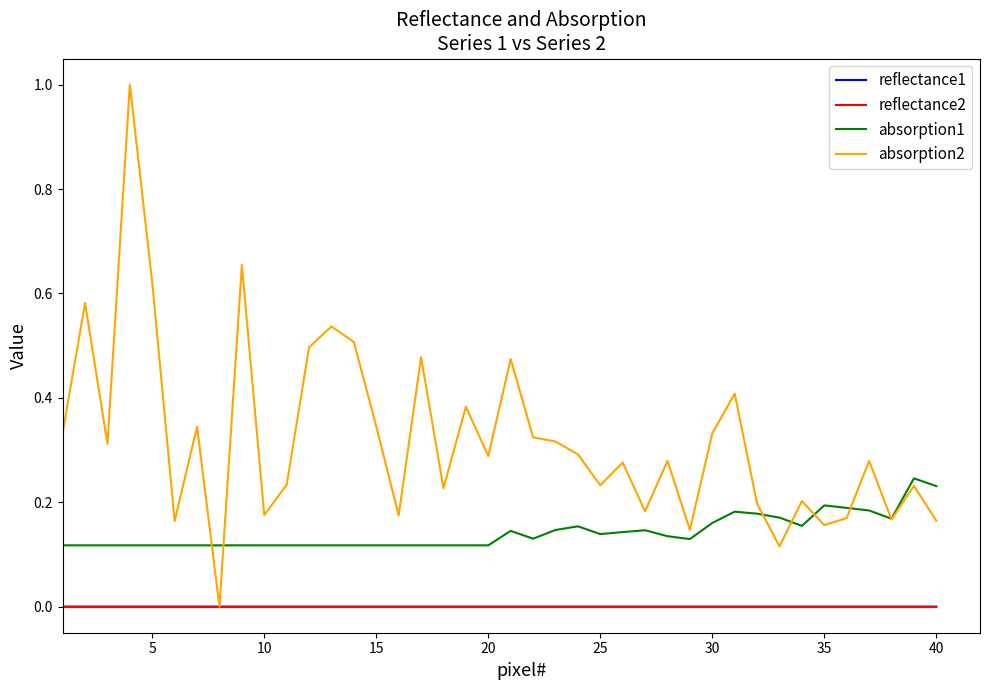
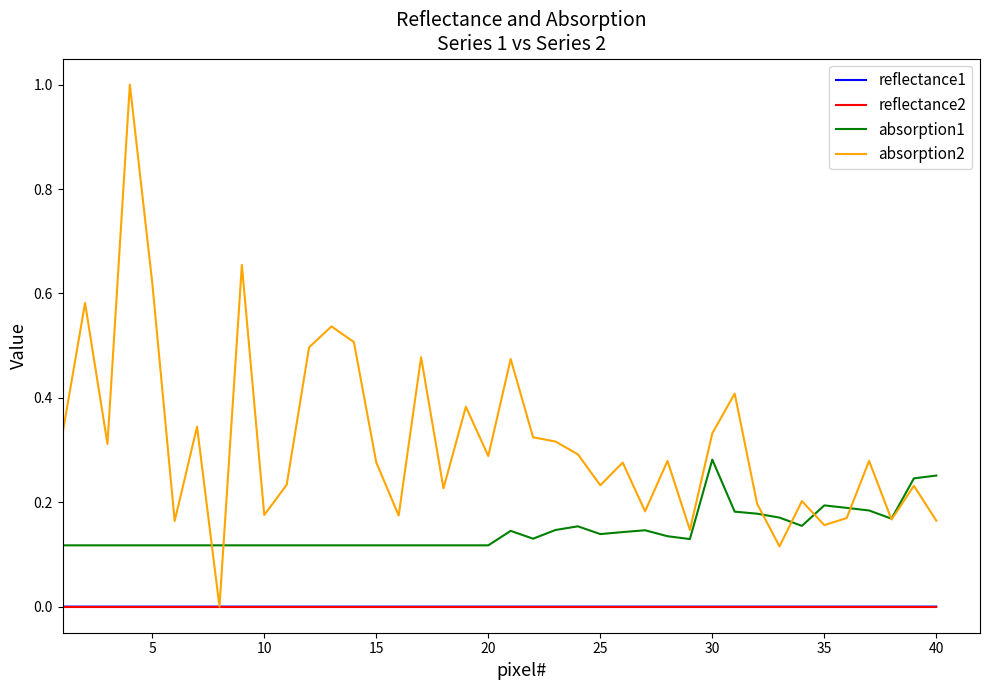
  {
    "reflectance2": {
      "5": 0.00,
      "10": 0.00,
      "15": 0.00,
      "20": 0.00,
      "25": 0.00,
      "30": 0.00,
      "35": 0.00,
      "40": 0.00
    },
    "absorption1": {
      "5": 0.12,
      "10": 0.12,
      "15": 0.12,
      "20": 0.12,
      "25": 0.14,
-     "30": 0.16,
+     "30": 0.28,
      "35": 0.19,
-     "40": 0.23
+     "40": 0.25
    },
    "absorption2": {
      "5": 0.62,
      "10": 0.18,
-     "15": 0.35,
+     "15": 0.28,
      "20": 0.29,
      "25": 0.23,
      "30": 0.33,
      "35": 0.16,
      "40": 0.16
    }
  }
